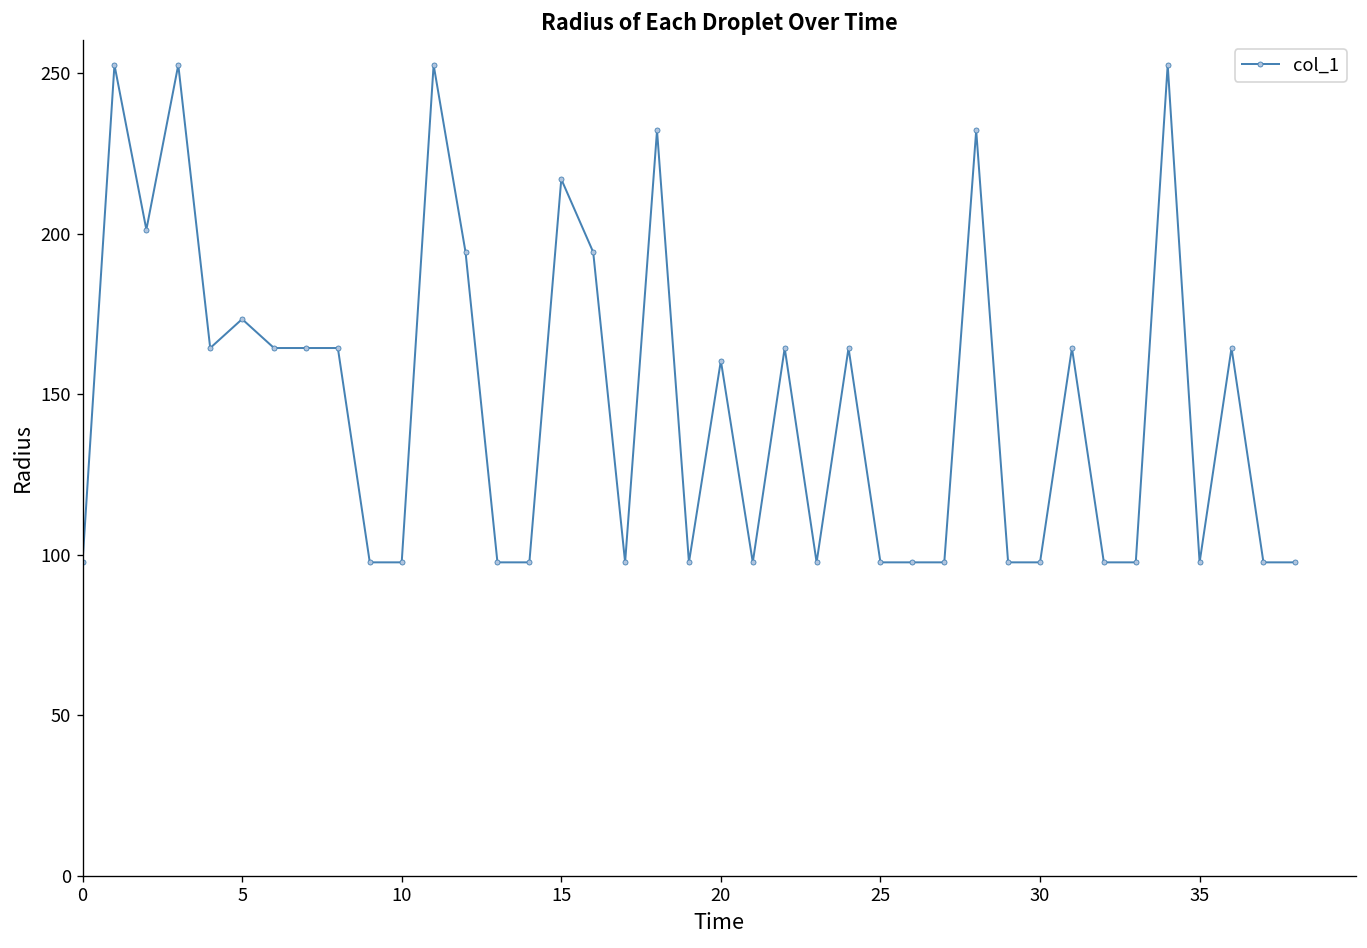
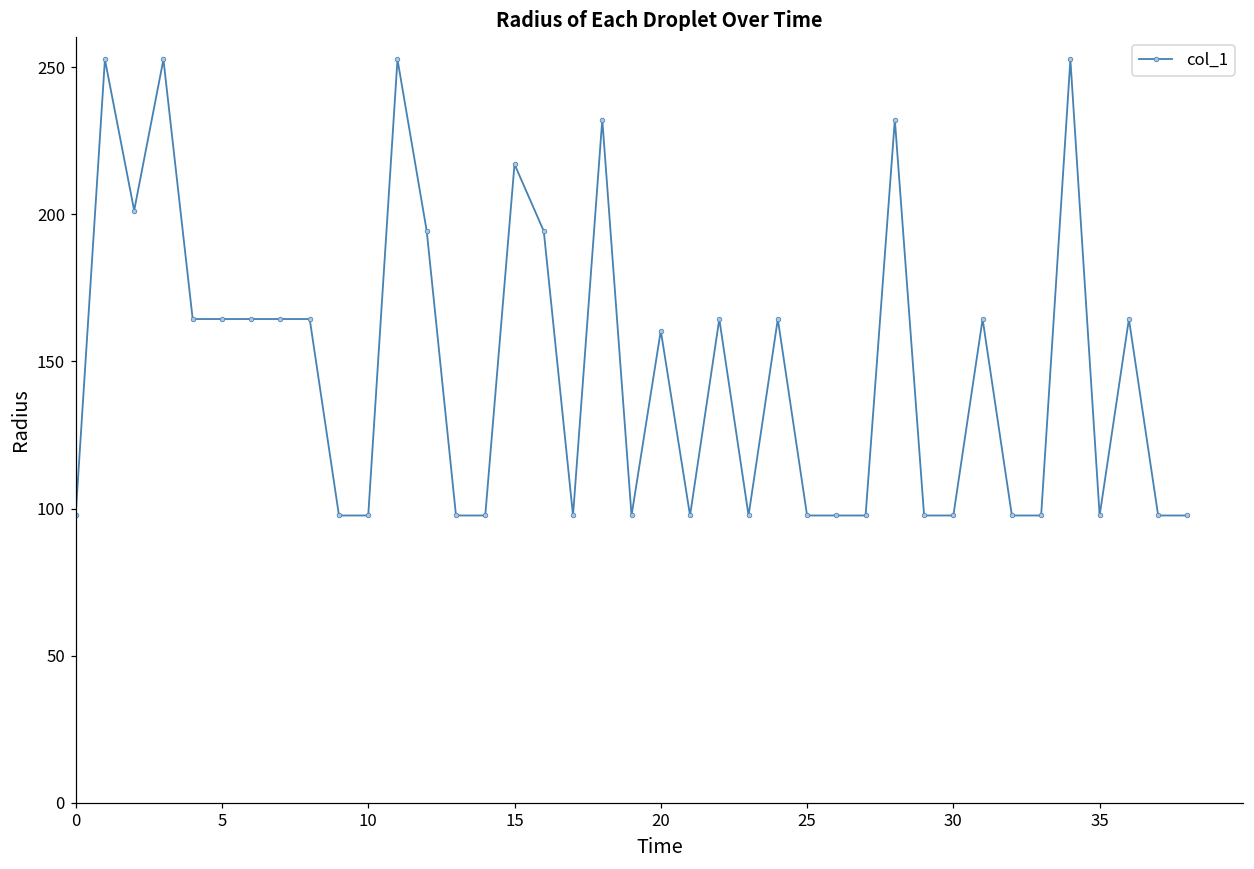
  {
    "0": 98,
-   "5": 173,
+   "5": 164,
    "10": 98,
    "15": 217,
    "20": 160,
    "25": 98,
    "30": 98,
    "35": 98
  }
